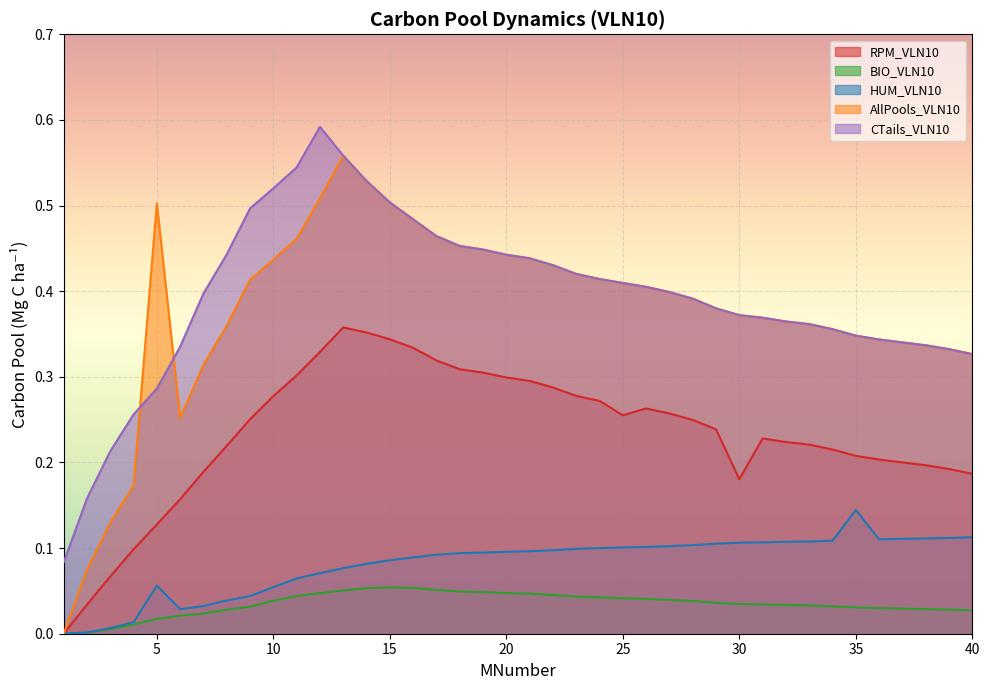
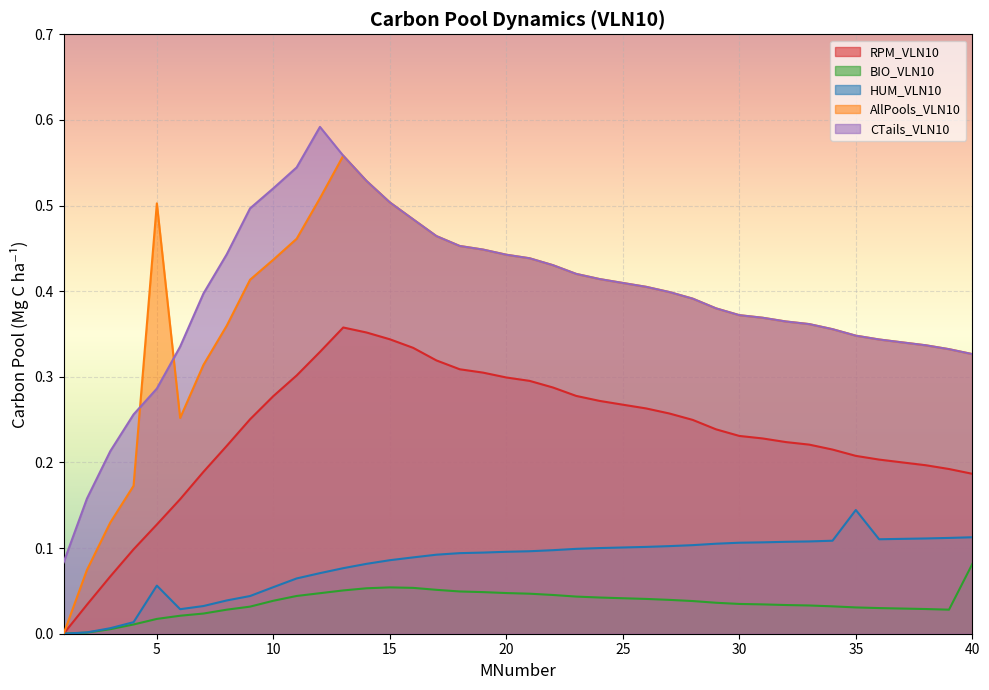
  {
    "RPM_VLN10": {
      "5": 0.13,
      "10": 0.28,
      "15": 0.34,
      "20": 0.30,
-     "25": 0.26,
-     "30": 0.18,
+     "25": 0.27,
+     "30": 0.23,
      "35": 0.21,
      "40": 0.19
    },
    "BIO_VLN10": {
      "5": 0.02,
      "10": 0.04,
      "15": 0.05,
      "20": 0.05,
      "25": 0.04,
      "30": 0.03,
      "35": 0.03,
-     "40": 0.03
+     "40": 0.08
    },
    "HUM_VLN10": {
      "5": 0.06,
      "10": 0.05,
      "15": 0.09,
      "20": 0.10,
      "25": 0.10,
      "30": 0.11,
      "35": 0.14,
      "40": 0.11
    },
    "AllPools_VLN10": {
      "5": 0.50,
      "10": 0.44
    },
    "CTails_VLN10": {
      "5": 0.29,
      "10": 0.52
    }
  }
